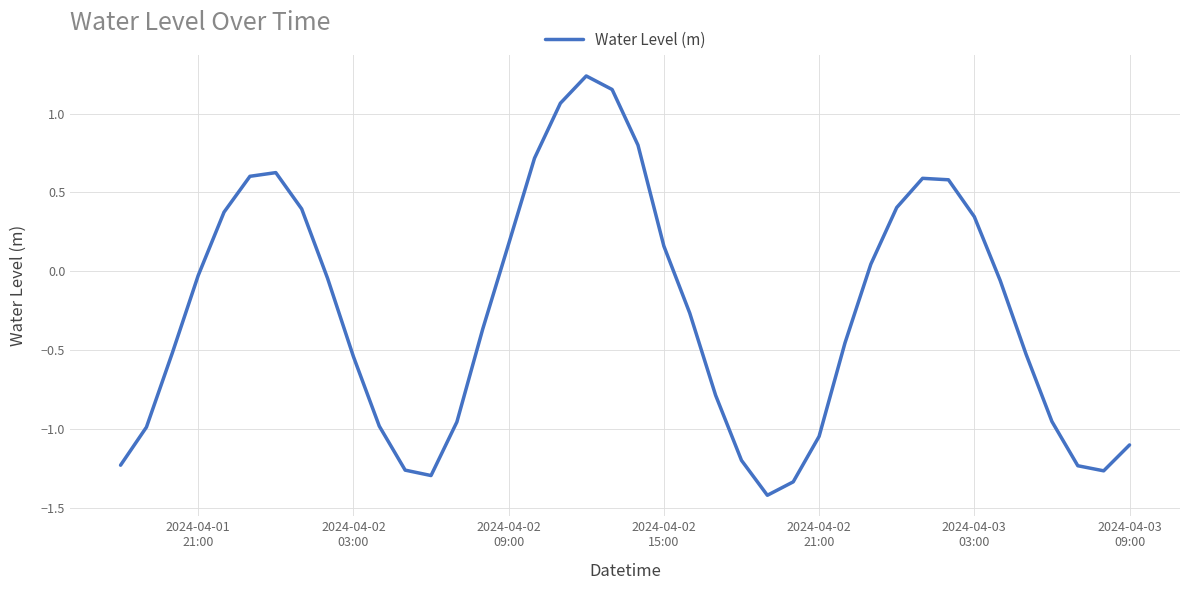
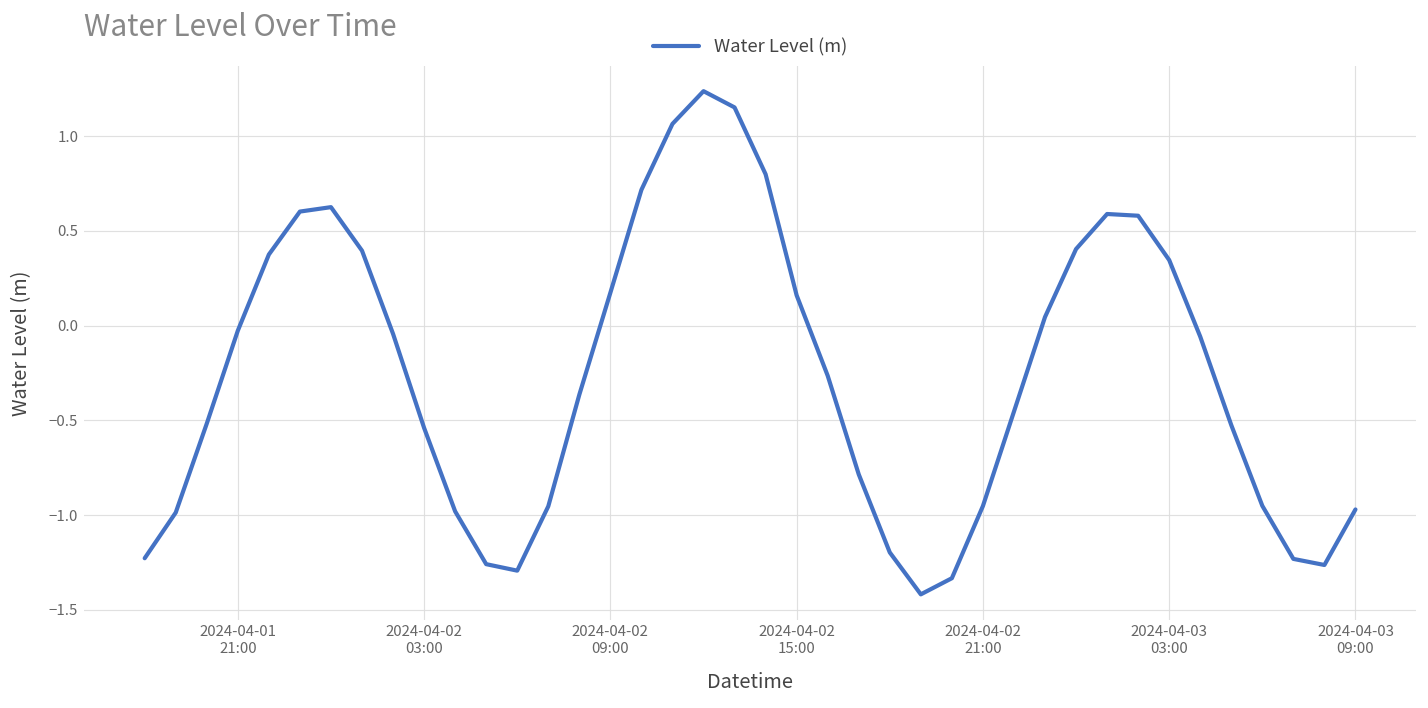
  {
    "2024-04-01 21:00": -0.03,
    "2024-04-02 03:00": -0.54,
    "2024-04-02 09:00": 0.17,
    "2024-04-02 15:00": 0.16,
-   "2024-04-02 21:00": -1.04,
+   "2024-04-02 21:00": -0.95,
    "2024-04-03 03:00": 0.35,
-   "2024-04-03 09:00": -1.10
+   "2024-04-03 09:00": -0.97
  }
